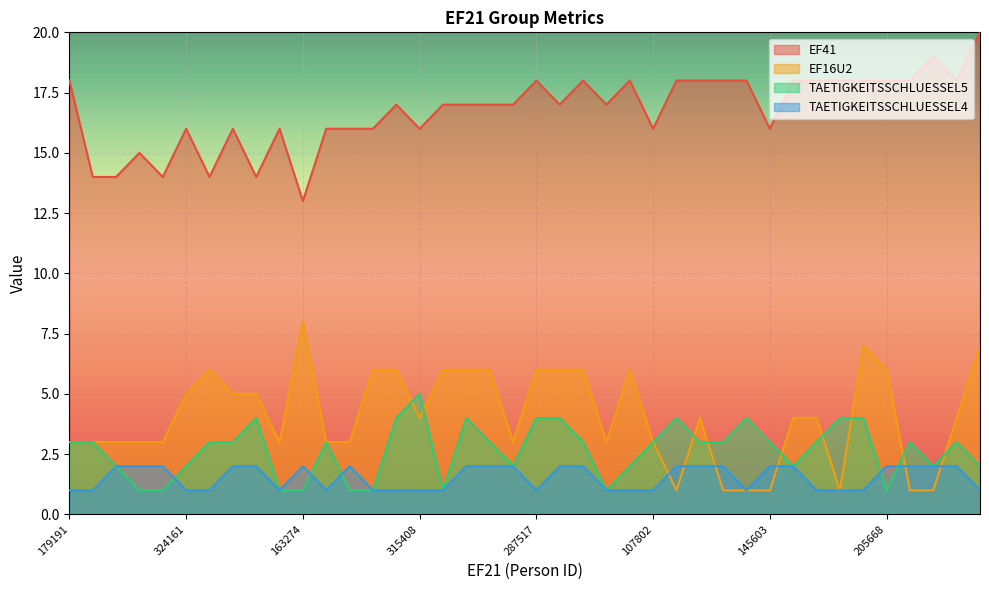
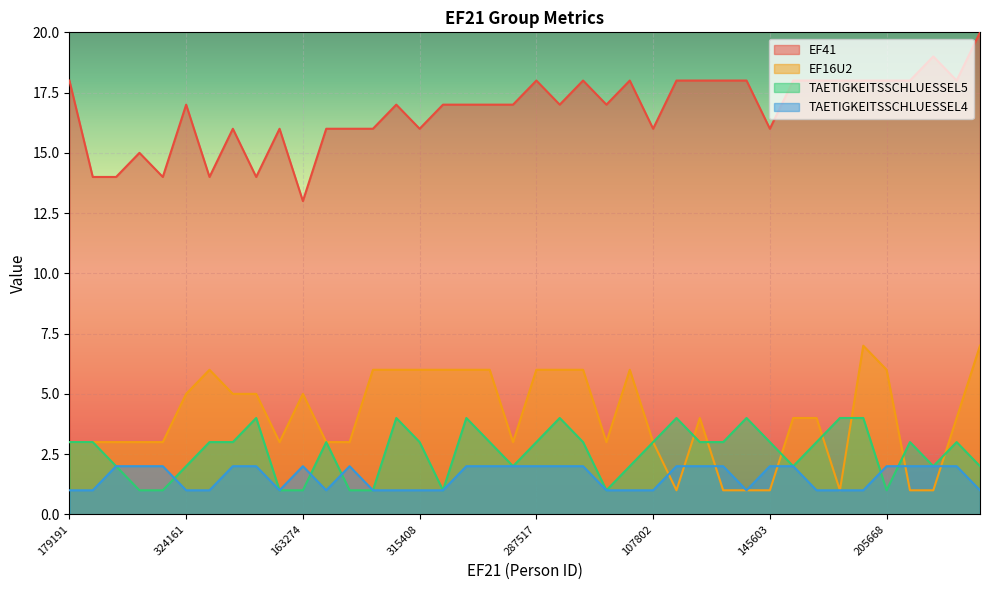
  {
    "EF41": {
      "179191": 18,
-     "324161": 16,
+     "324161": 17,
      "163274": 13,
      "315408": 16,
      "287517": 18,
      "107802": 16,
      "145603": 16
    },
    "EF16U2": {
      "324161": 5,
-     "163274": 8,
-     "315408": 4,
+     "163274": 5,
+     "315408": 6,
      "287517": 6,
      "145603": 1,
      "205668": 6
    },
    "TAETIGKEITSSCHLUESSEL5": {
      "324161": 2,
      "163274": 1,
-     "315408": 5,
-     "287517": 4,
+     "315408": 3,
+     "287517": 3,
      "145603": 3,
      "205668": 1
    },
    "TAETIGKEITSSCHLUESSEL4": {
      "179191": 1,
      "324161": 1,
      "163274": 2,
      "315408": 1,
-     "287517": 1,
+     "287517": 2,
      "107802": 1,
      "145603": 2,
      "205668": 2
    }
  }
